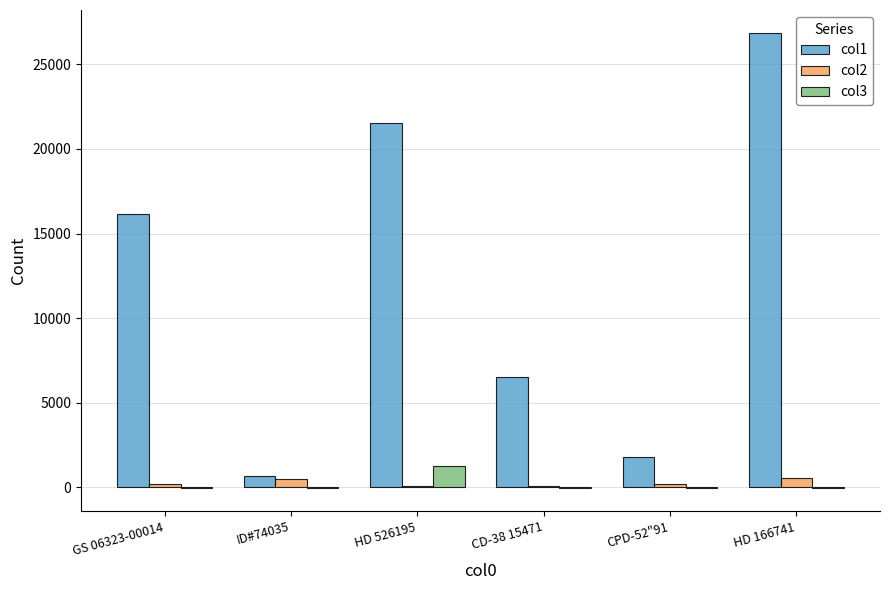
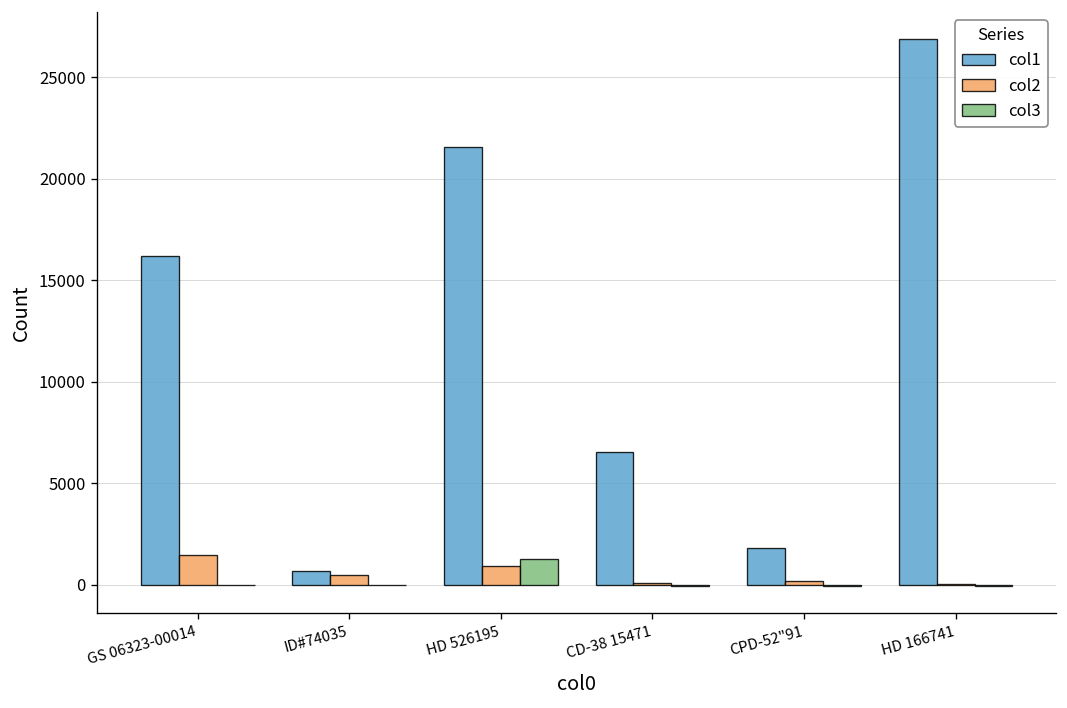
  {
    "col1": {
      "GS 06323-00014": 16200,
      "ID#74035": 700,
      "HD 526195": 21600,
      "CD-38 15471": 6500,
      "CPD-52\"91": 1800,
      "HD 166741": 26900
    },
    "col2": {
-     "GS 06323-00014": 200,
+     "GS 06323-00014": 1500,
      "ID#74035": 500,
-     "HD 526195": 100,
+     "HD 526195": 900,
      "CPD-52\"91": 200,
-     "HD 166741": 600
+     "HD 166741": 100
    },
    "col3": {
      "HD 526195": 1300
    }
  }
